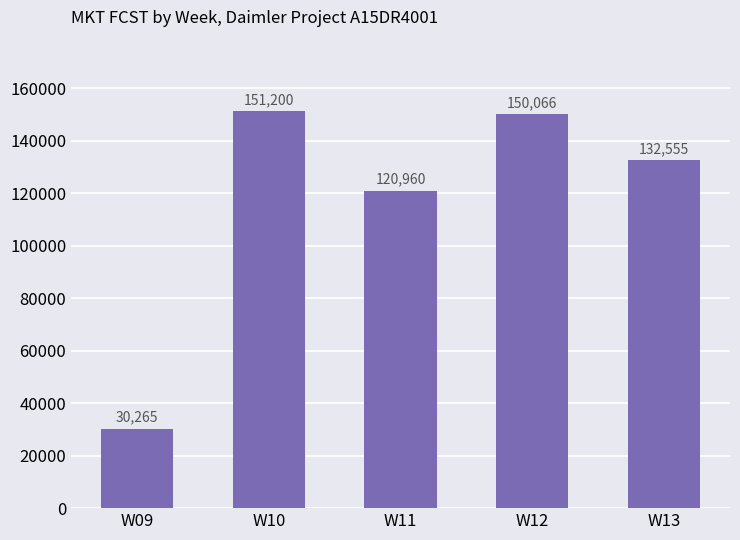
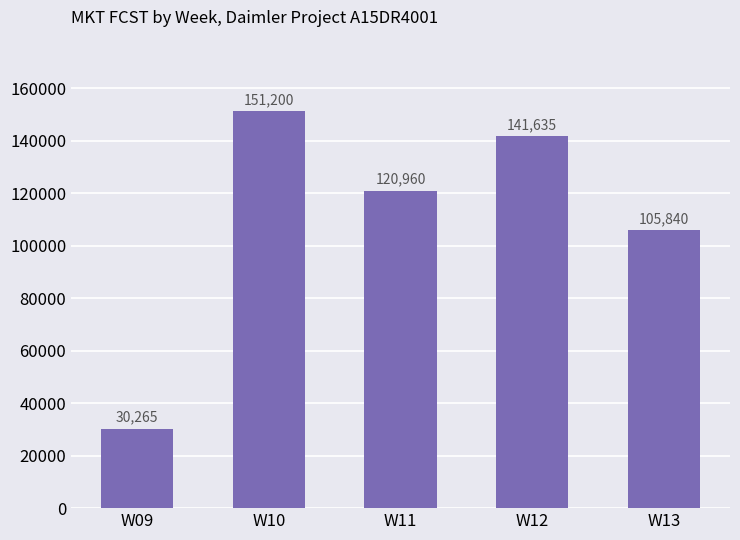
  {
    "W09": "30,265",
    "W10": "151,200",
    "W11": "120,960",
-   "W12": "150,066",
-   "W13": "132,555"
+   "W12": "141,635",
+   "W13": "105,840"
  }
